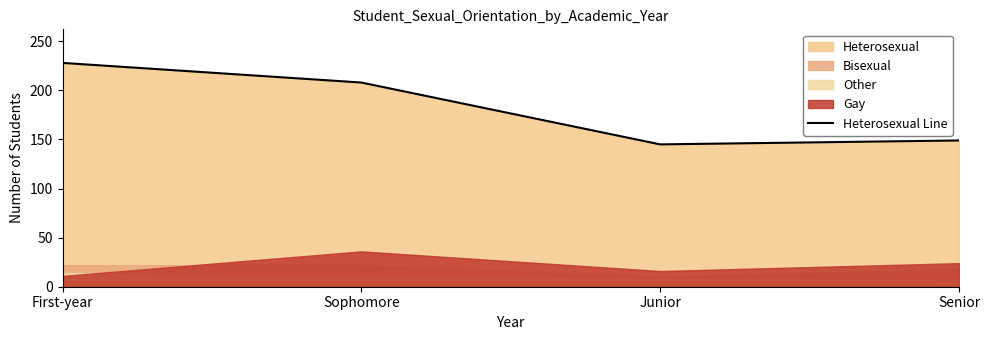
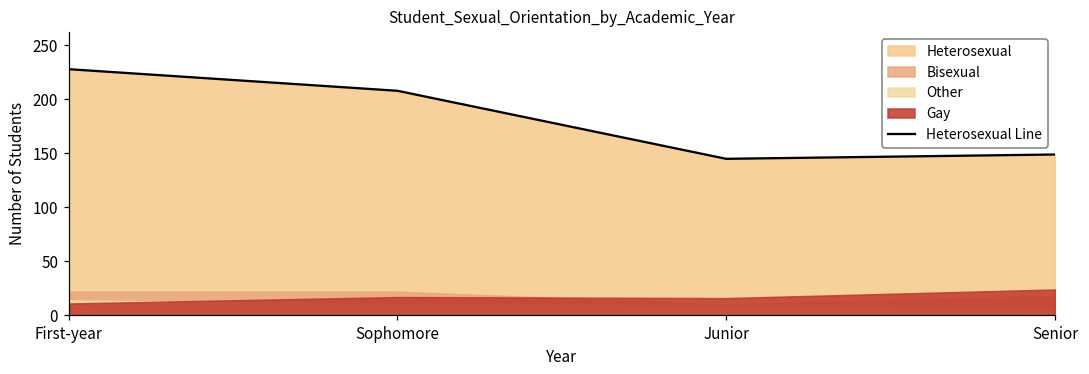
  {
    "Gay": {
      "First-year": 10,
-     "Sophomore": 40,
+     "Sophomore": 20,
      "Junior": 20,
      "Senior": 20
    }
  }
